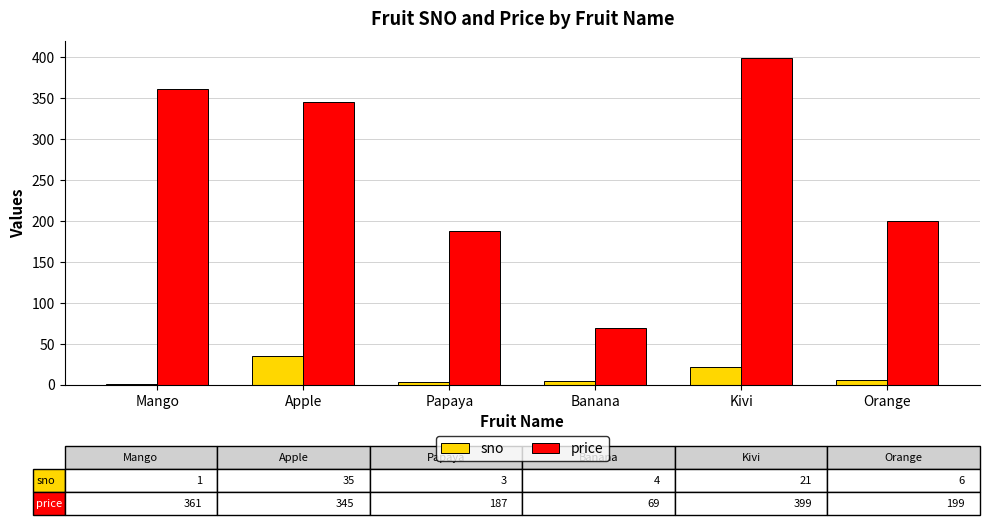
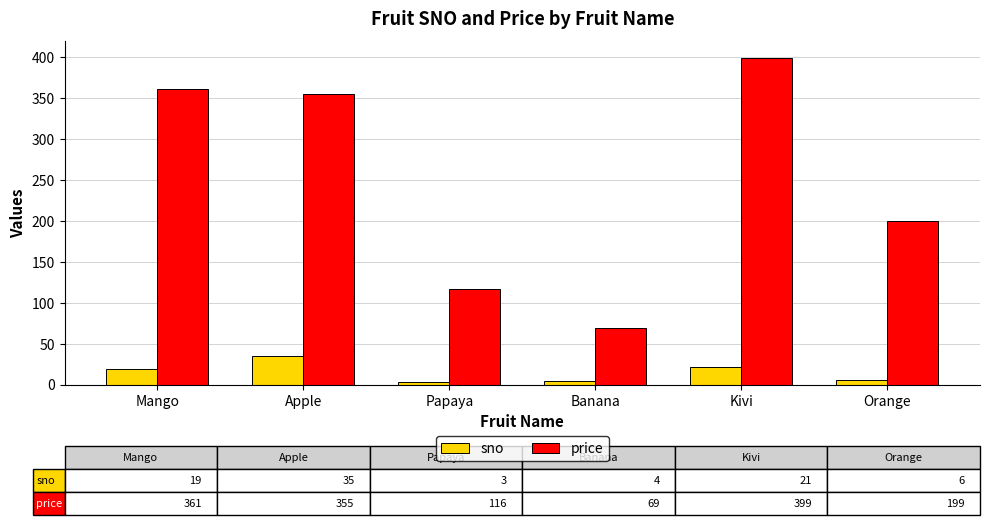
  {
    "sno": {
-     "Mango": 1
+     "Mango": 19
    },
    "price": {
-     "Apple": 345,
-     "Papaya": 187
+     "Apple": 355,
+     "Papaya": 116
    }
  }
